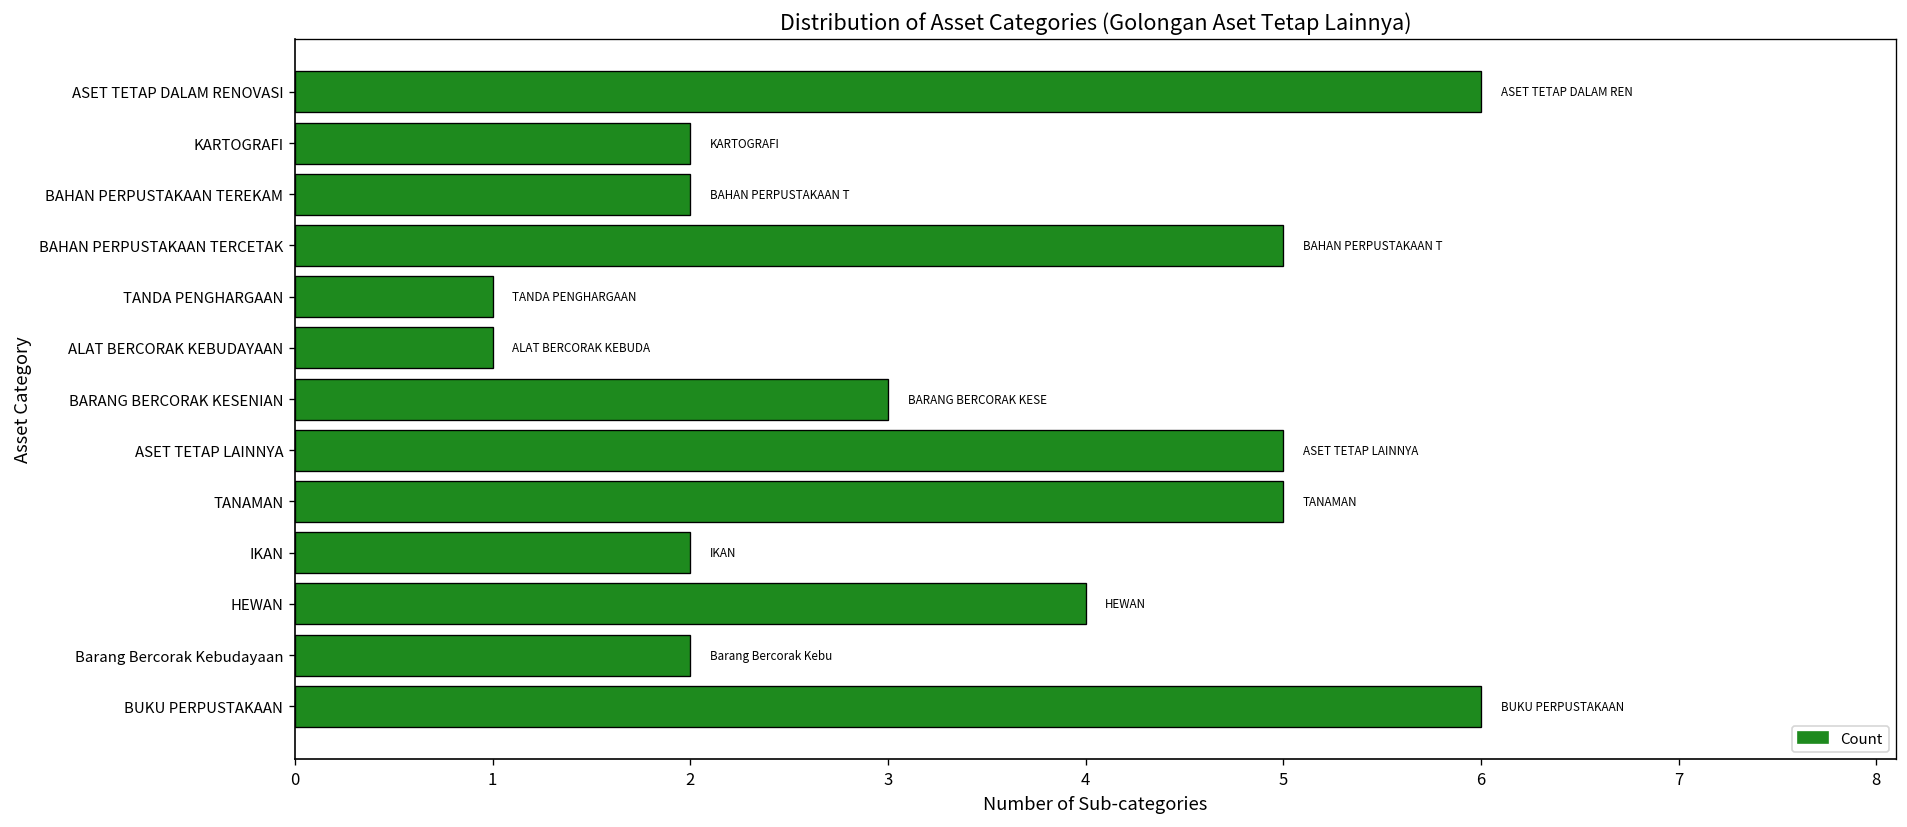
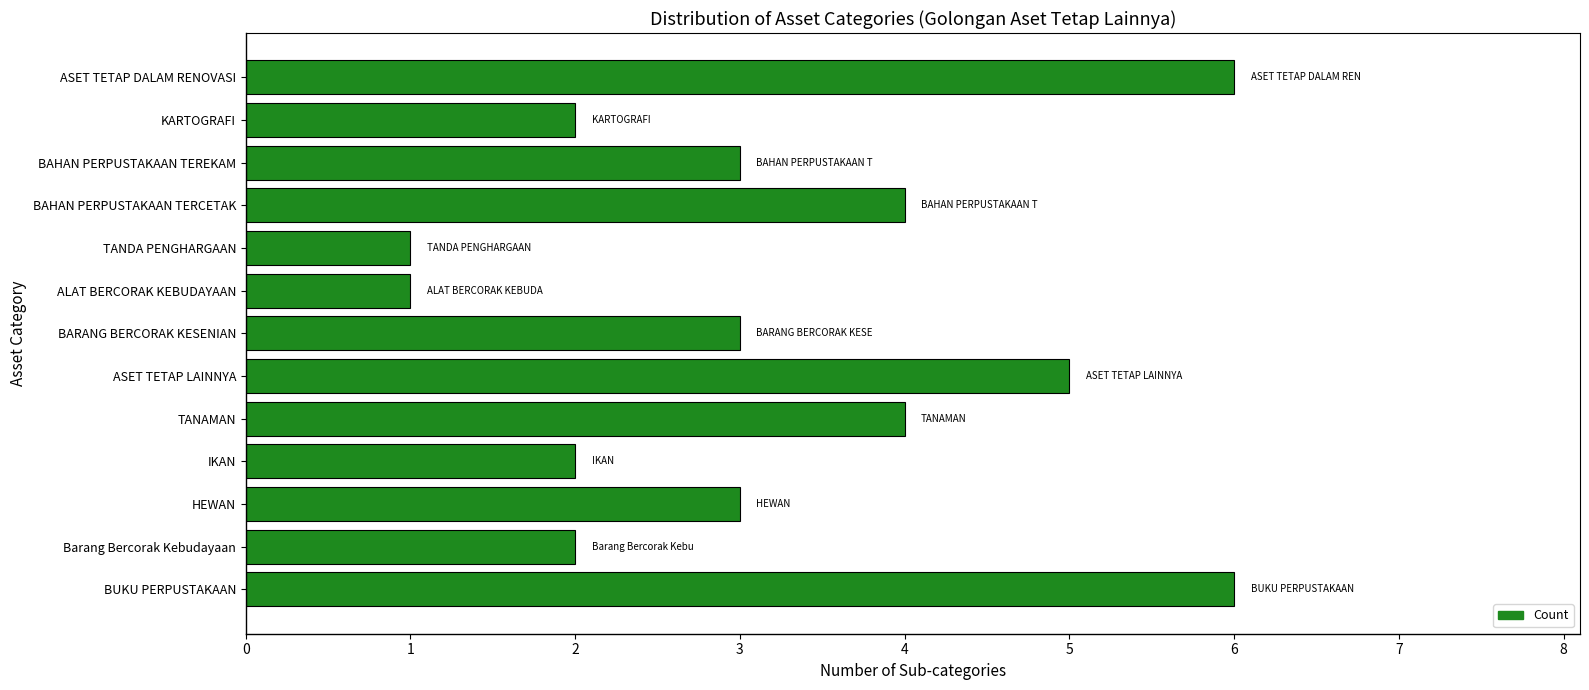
  {
    "ASET TETAP DALAM RENOVASI": 6,
    "KARTOGRAFI": 2,
-   "BAHAN PERPUSTAKAAN TEREKAM": 2,
-   "BAHAN PERPUSTAKAAN TERCETAK": 5,
+   "BAHAN PERPUSTAKAAN TEREKAM": 3,
+   "BAHAN PERPUSTAKAAN TERCETAK": 4,
    "TANDA PENGHARGAAN": 1,
    "ALAT BERCORAK KEBUDAYAAN": 1,
    "BARANG BERCORAK KESENIAN": 3,
    "ASET TETAP LAINNYA": 5,
-   "TANAMAN": 5,
+   "TANAMAN": 4,
    "IKAN": 2,
-   "HEWAN": 4,
+   "HEWAN": 3,
    "Barang Bercorak Kebudayaan": 2,
    "BUKU PERPUSTAKAAN": 6
  }
